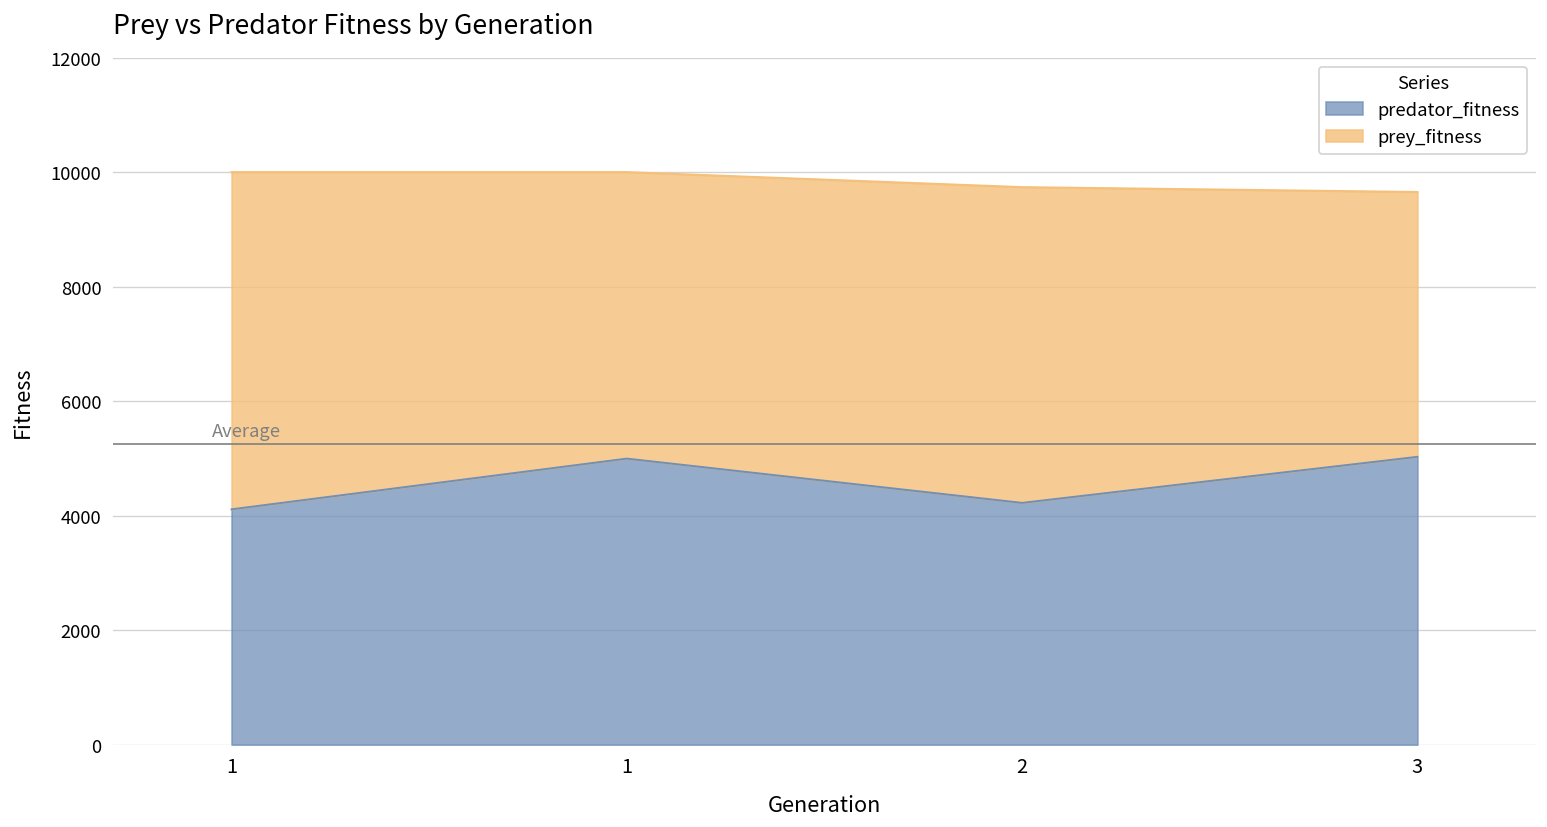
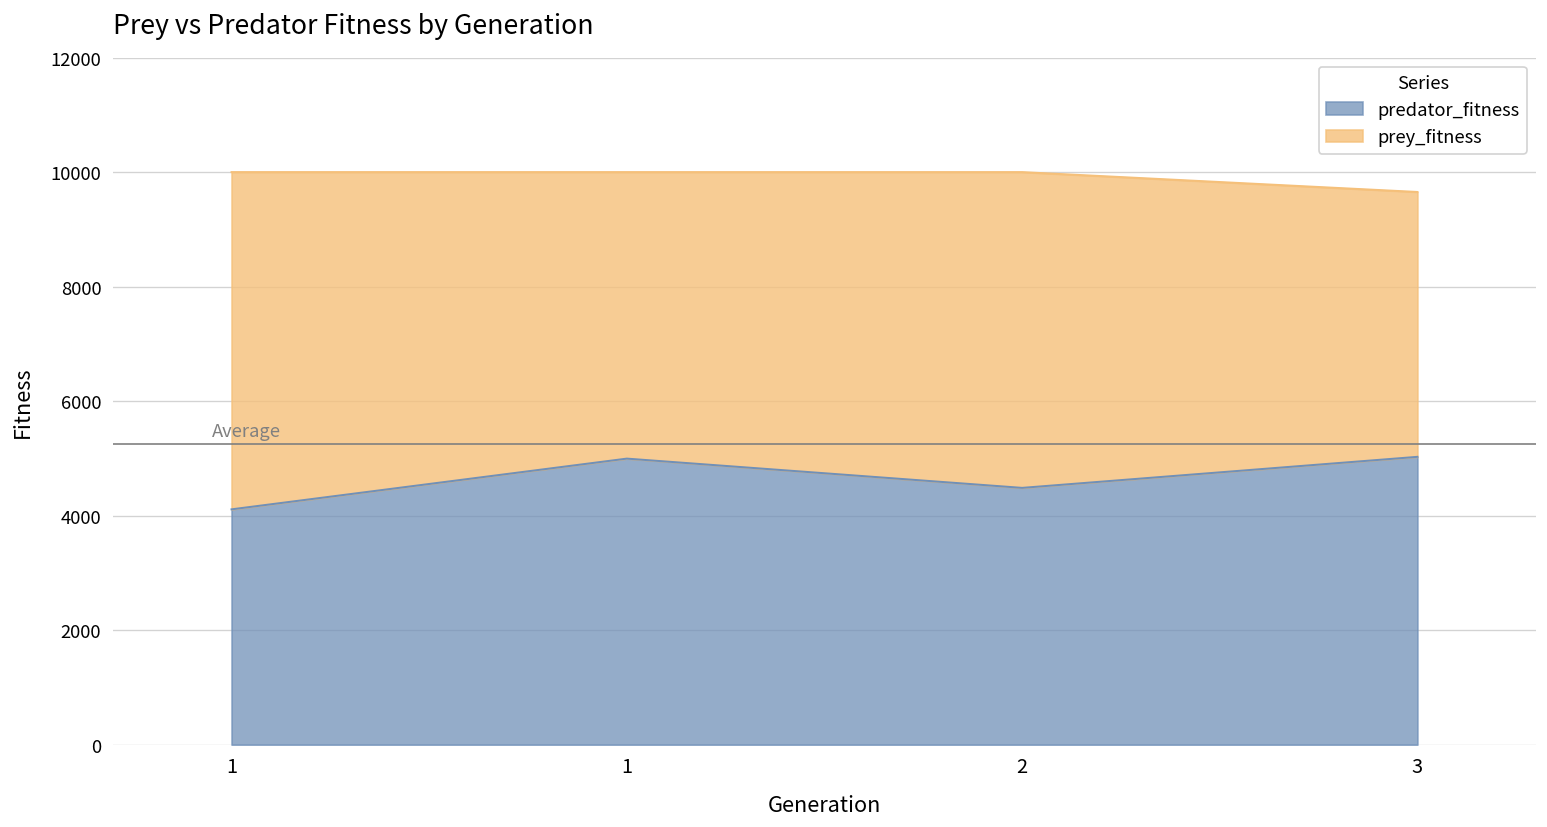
  {
    "predator_fitness": {
-     "2": 4200,
+     "2": 4500,
      "3": 5000
    },
    "prey_fitness": {
      "2": 5500,
      "3": 4600
    }
  }
